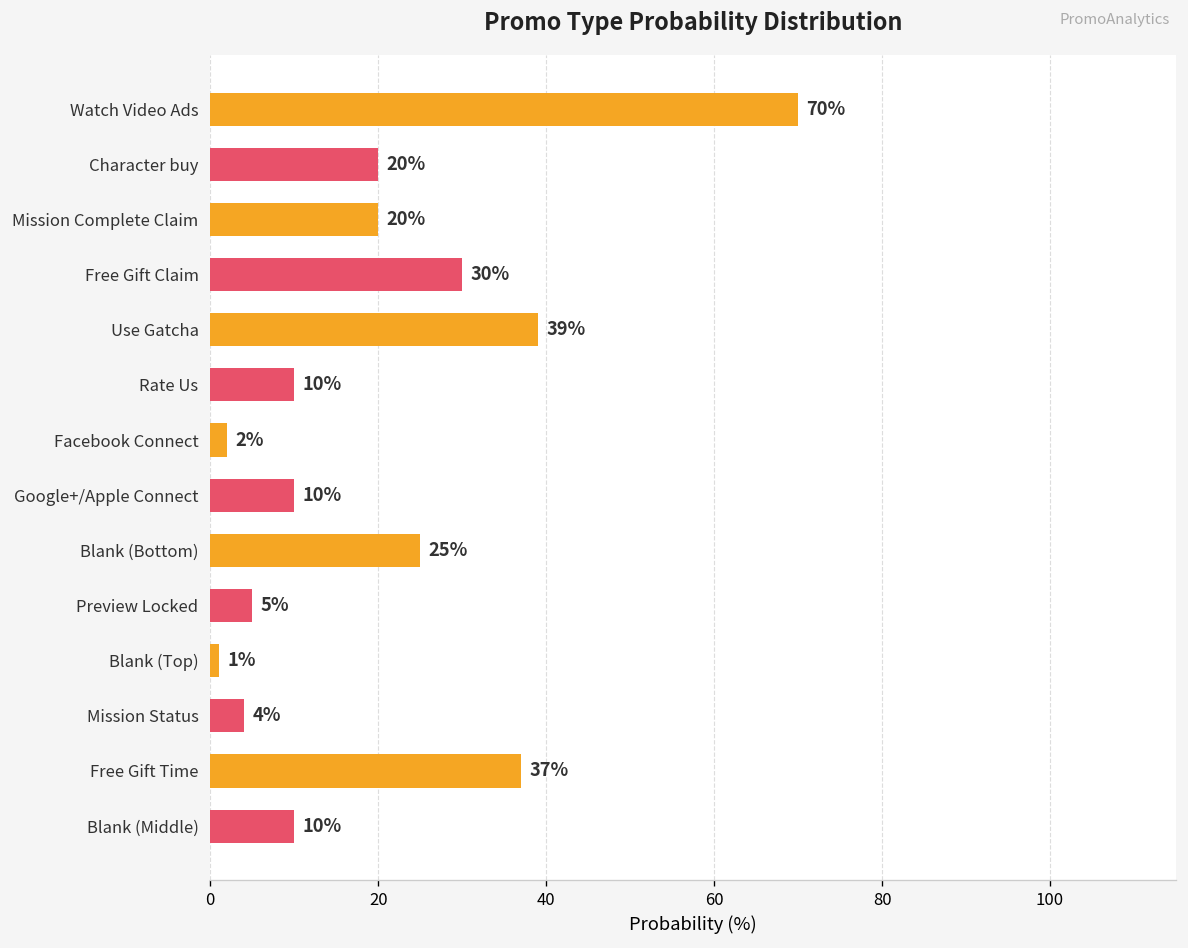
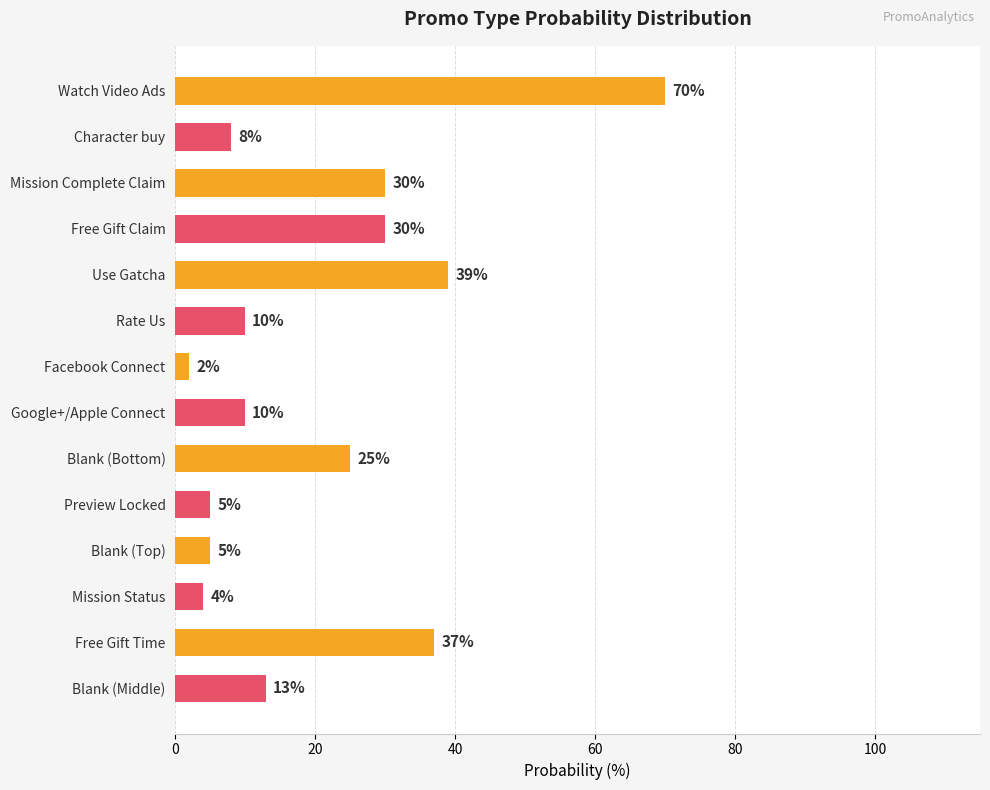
  {
    "Watch Video Ads": "70%",
-   "Character buy": "20%",
-   "Mission Complete Claim": "20%",
+   "Character buy": "8%",
+   "Mission Complete Claim": "30%",
    "Free Gift Claim": "30%",
    "Use Gatcha": "39%",
    "Rate Us": "10%",
    "Facebook Connect": "2%",
    "Google+/Apple Connect": "10%",
    "Blank (Bottom)": "25%",
    "Preview Locked": "5%",
-   "Blank (Top)": "1%",
+   "Blank (Top)": "5%",
    "Mission Status": "4%",
    "Free Gift Time": "37%",
-   "Blank (Middle)": "10%"
+   "Blank (Middle)": "13%"
  }
